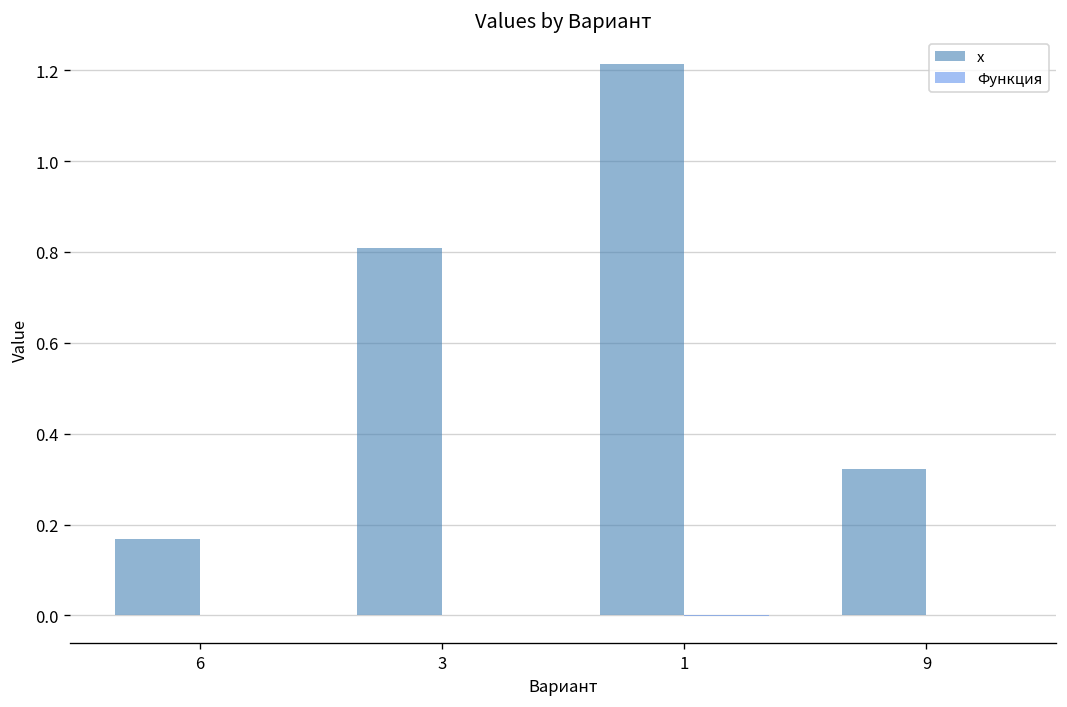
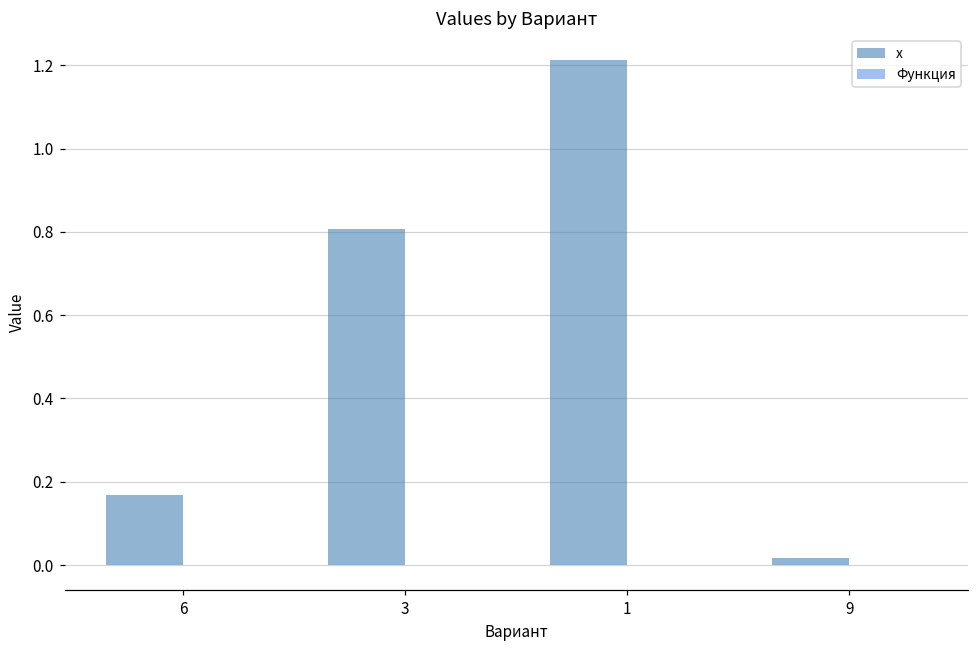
  {
    "x": {
      "6": 0.17,
      "3": 0.81,
      "1": 1.21,
-     "9": 0.32
+     "9": 0.02
    }
  }
